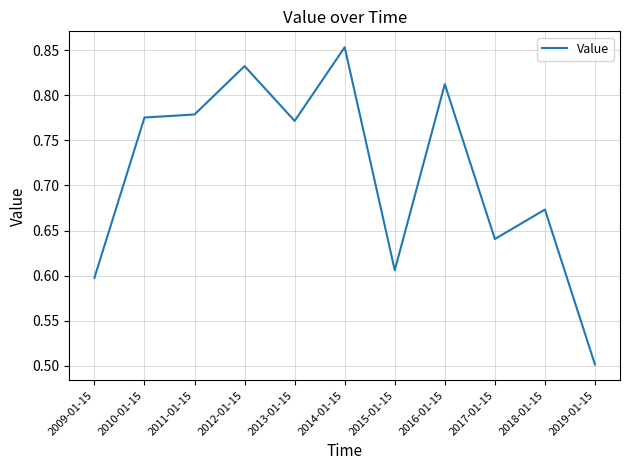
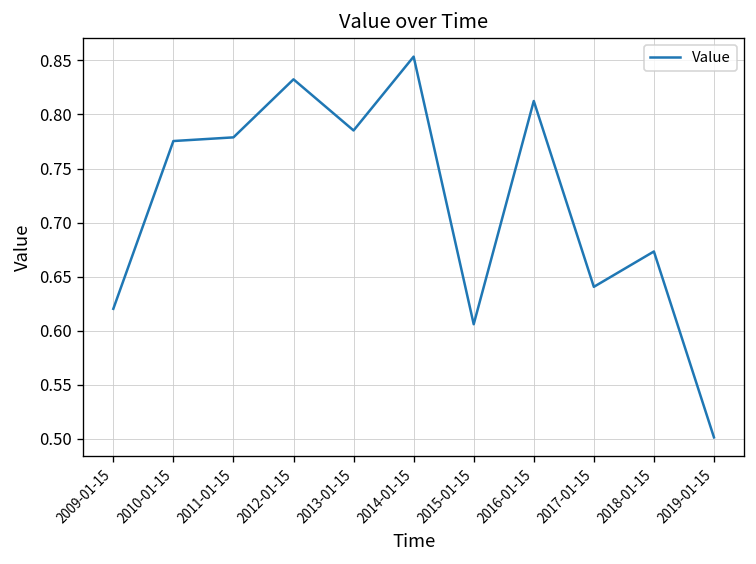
  {
-   "2009-01-15": 0.60,
+   "2009-01-15": 0.62,
    "2010-01-15": 0.78,
    "2011-01-15": 0.78,
    "2012-01-15": 0.83,
-   "2013-01-15": 0.77,
+   "2013-01-15": 0.79,
    "2014-01-15": 0.85,
    "2015-01-15": 0.61,
    "2016-01-15": 0.81,
    "2017-01-15": 0.64,
    "2018-01-15": 0.67,
    "2019-01-15": 0.50
  }
